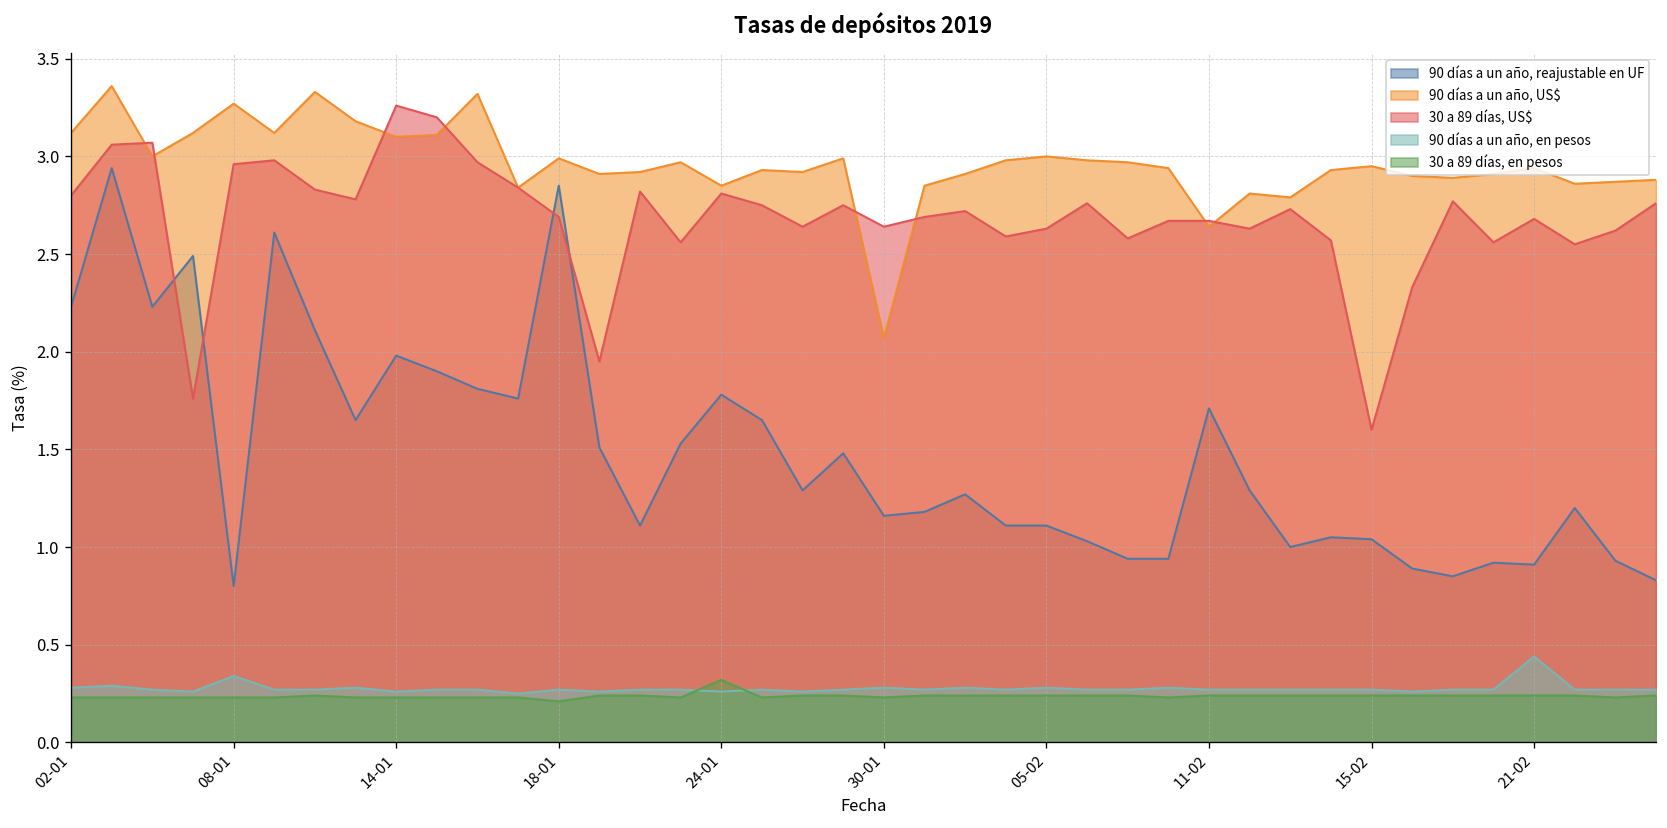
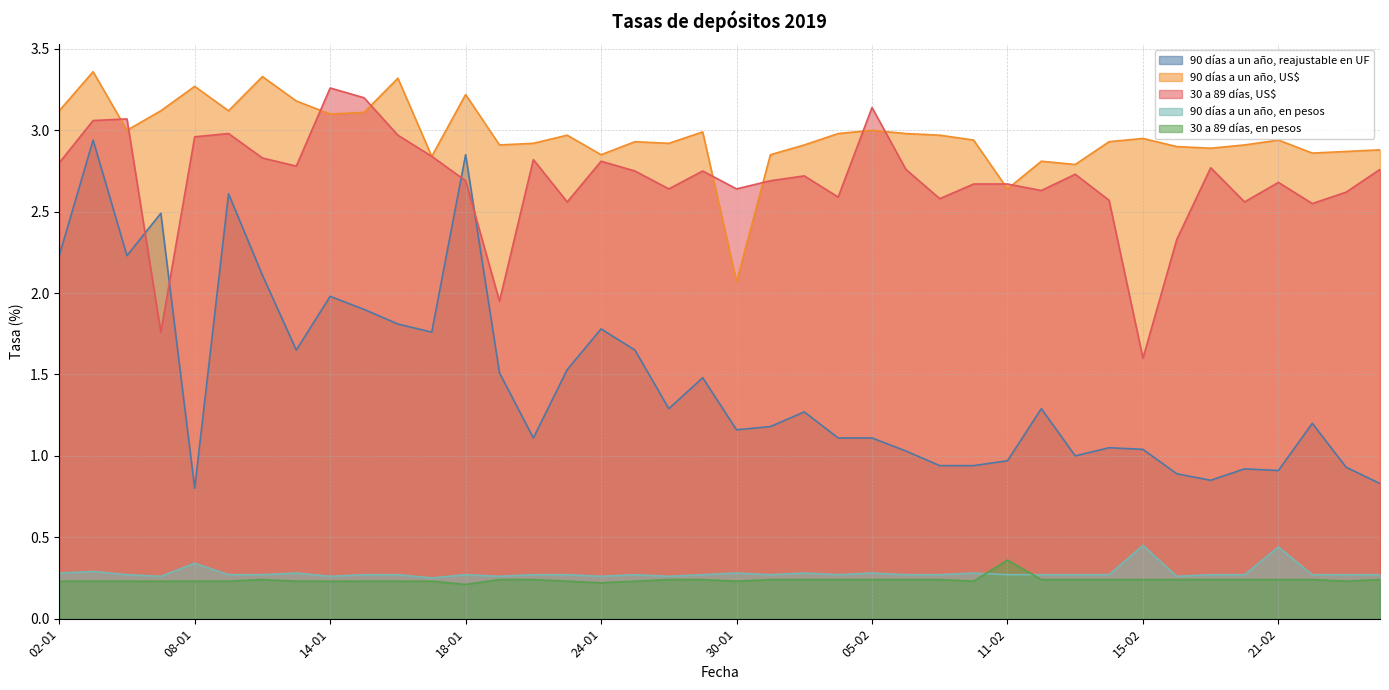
  {
    "90 días a un año, reajustable en UF": {
      "02-01": 2.23,
      "08-01": 0.80,
      "14-01": 1.98,
      "18-01": 2.85,
      "24-01": 1.78,
      "30-01": 1.16,
      "05-02": 1.11,
-     "11-02": 1.71,
+     "11-02": 0.97,
      "15-02": 1.04,
      "21-02": 0.91
    },
    "90 días a un año, US$": {
      "02-01": 3.12,
      "08-01": 3.27,
      "14-01": 3.10,
-     "18-01": 2.99,
+     "18-01": 3.22,
      "24-01": 2.85,
      "30-01": 2.07,
      "05-02": 3.00,
      "11-02": 2.64,
      "15-02": 2.95,
      "21-02": 2.94
    },
    "30 a 89 días, US$": {
      "02-01": 2.80,
      "08-01": 2.96,
      "14-01": 3.26,
      "18-01": 2.69,
      "24-01": 2.81,
      "30-01": 2.64,
-     "05-02": 2.63,
+     "05-02": 3.14,
      "11-02": 2.67,
      "15-02": 1.60,
      "21-02": 2.68
    },
    "90 días a un año, en pesos": {
      "02-01": 0.28,
      "08-01": 0.34,
      "14-01": 0.26,
      "18-01": 0.27,
      "24-01": 0.26,
      "30-01": 0.28,
      "05-02": 0.28,
      "11-02": 0.27,
-     "15-02": 0.27,
+     "15-02": 0.45,
      "21-02": 0.44
    },
    "30 a 89 días, en pesos": {
      "02-01": 0.23,
      "08-01": 0.23,
      "14-01": 0.23,
      "18-01": 0.21,
-     "24-01": 0.32,
+     "24-01": 0.22,
      "30-01": 0.23,
      "05-02": 0.24,
-     "11-02": 0.24,
+     "11-02": 0.36,
      "15-02": 0.24,
      "21-02": 0.24
    }
  }
